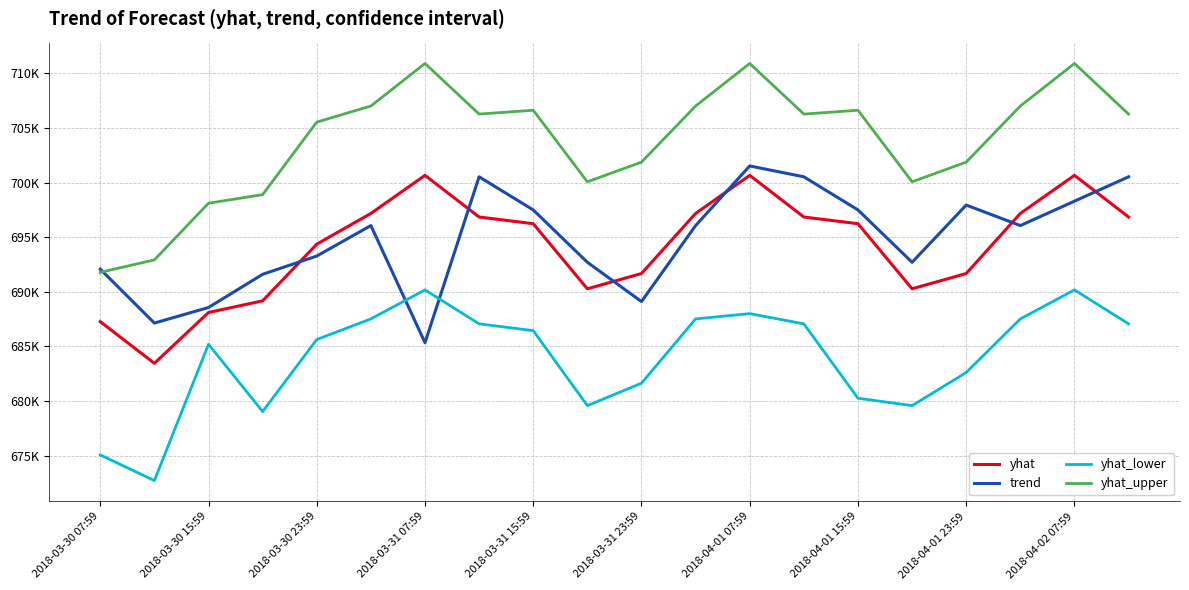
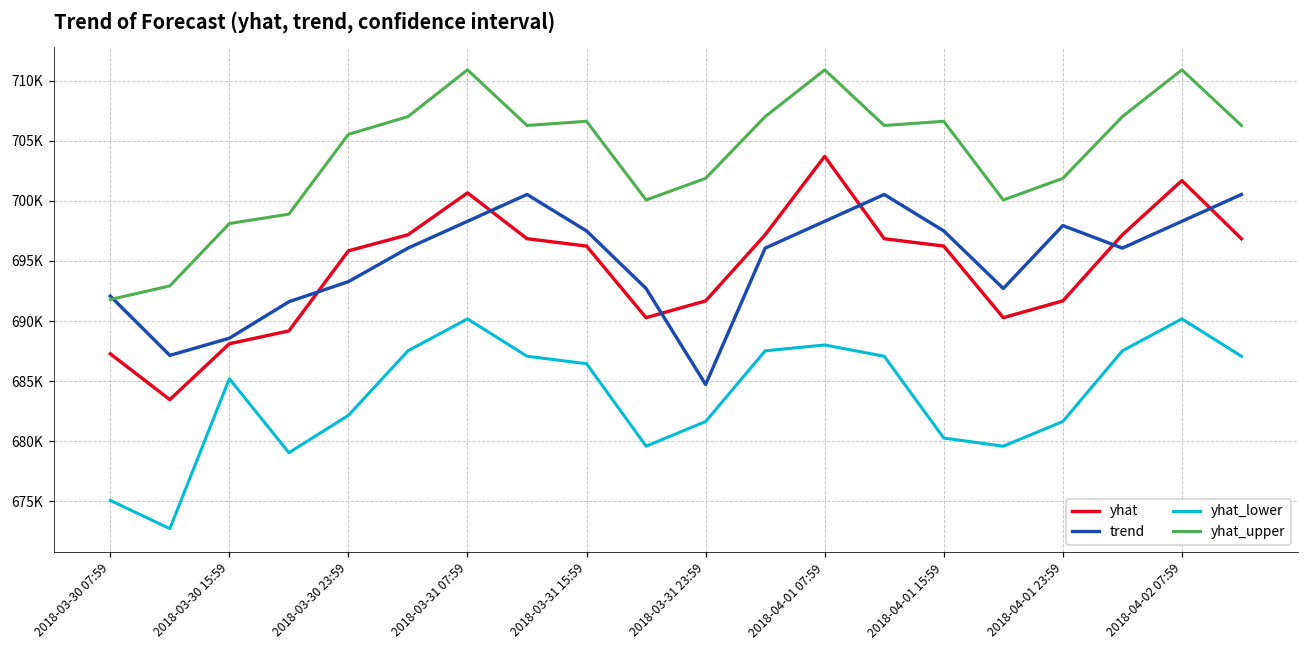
  {
    "yhat": {
      "2018-03-30 07:59": 687300,
      "2018-03-30 15:59": 688100,
-     "2018-03-30 23:59": 694400,
+     "2018-03-30 23:59": 695800,
      "2018-03-31 07:59": 700700,
      "2018-03-31 15:59": 696200,
      "2018-03-31 23:59": 691700,
-     "2018-04-01 07:59": 700700,
+     "2018-04-01 07:59": 703700,
      "2018-04-01 15:59": 696200,
      "2018-04-01 23:59": 691700,
-     "2018-04-02 07:59": 700700
+     "2018-04-02 07:59": 701700
    },
    "trend": {
      "2018-03-30 07:59": 692100,
      "2018-03-30 15:59": 688600,
      "2018-03-30 23:59": 693300,
-     "2018-03-31 07:59": 685300,
+     "2018-03-31 07:59": 698300,
      "2018-03-31 15:59": 697500,
-     "2018-03-31 23:59": 689100,
-     "2018-04-01 07:59": 701500,
+     "2018-03-31 23:59": 684700,
+     "2018-04-01 07:59": 698300,
      "2018-04-01 15:59": 697500,
      "2018-04-01 23:59": 697900,
      "2018-04-02 07:59": 698300
    },
    "yhat_lower": {
      "2018-03-30 07:59": 675100,
      "2018-03-30 15:59": 685200,
-     "2018-03-30 23:59": 685600,
+     "2018-03-30 23:59": 682100,
      "2018-03-31 07:59": 690200,
      "2018-03-31 15:59": 686400,
      "2018-03-31 23:59": 681600,
      "2018-04-01 07:59": 688000,
      "2018-04-01 15:59": 680300,
-     "2018-04-01 23:59": 682600,
+     "2018-04-01 23:59": 681600,
      "2018-04-02 07:59": 690200
    },
    "yhat_upper": {
      "2018-03-30 07:59": 691800,
      "2018-03-30 15:59": 698100,
      "2018-03-30 23:59": 705500,
      "2018-03-31 07:59": 710900,
      "2018-03-31 15:59": 706600,
      "2018-03-31 23:59": 701900,
      "2018-04-01 07:59": 710900,
      "2018-04-01 15:59": 706600,
      "2018-04-01 23:59": 701900,
      "2018-04-02 07:59": 710900
    }
  }
